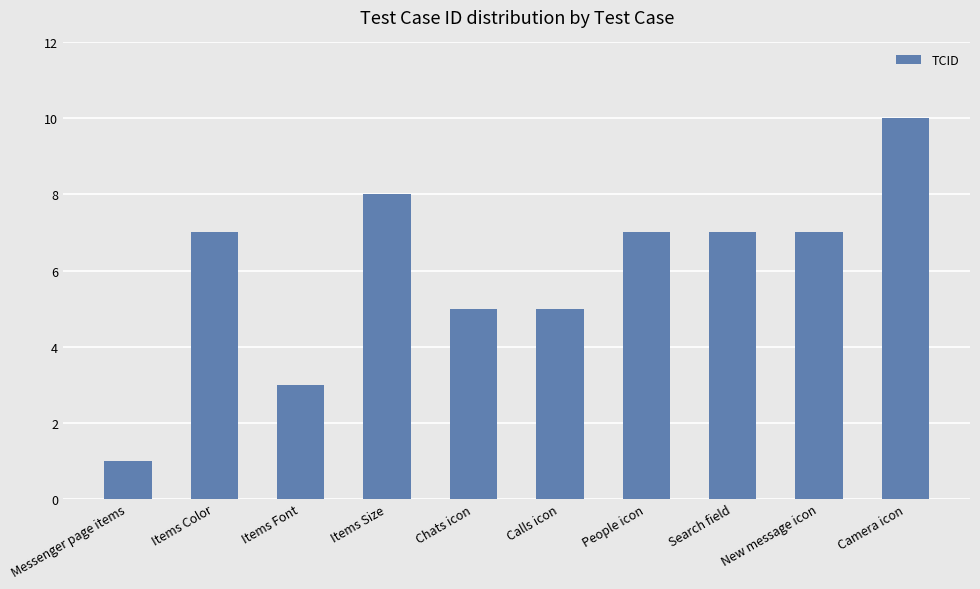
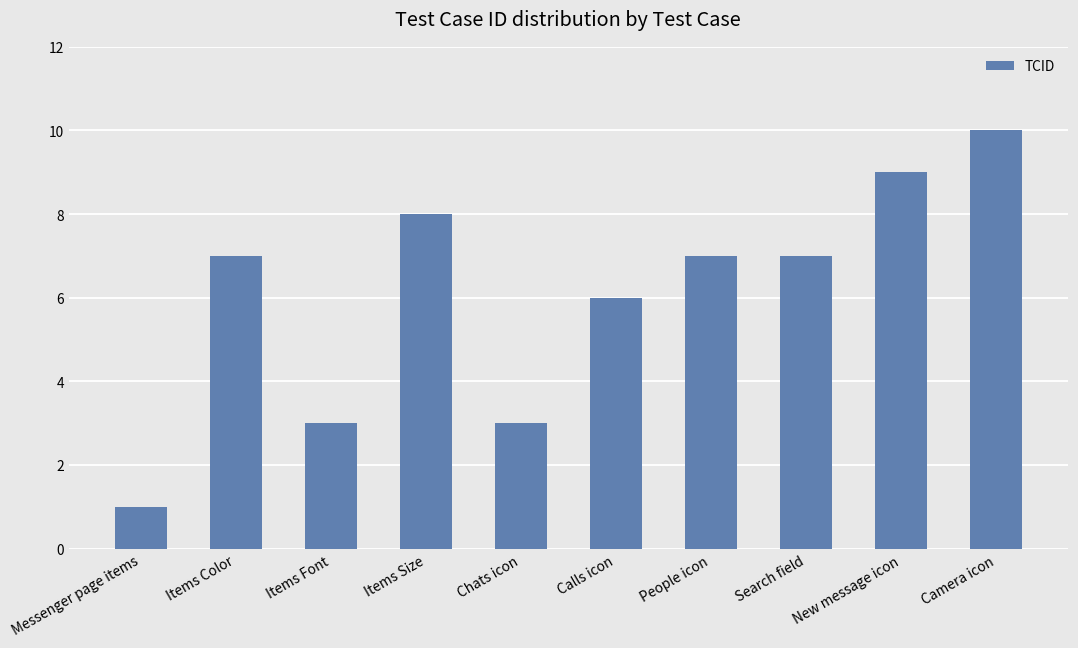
  {
    "Messenger page items": 1,
    "Items Color": 7,
    "Items Font": 3,
    "Items Size": 8,
-   "Chats icon": 5,
-   "Calls icon": 5,
+   "Chats icon": 3,
+   "Calls icon": 6,
    "People icon": 7,
    "Search field": 7,
-   "New message icon": 7,
+   "New message icon": 9,
    "Camera icon": 10
  }
